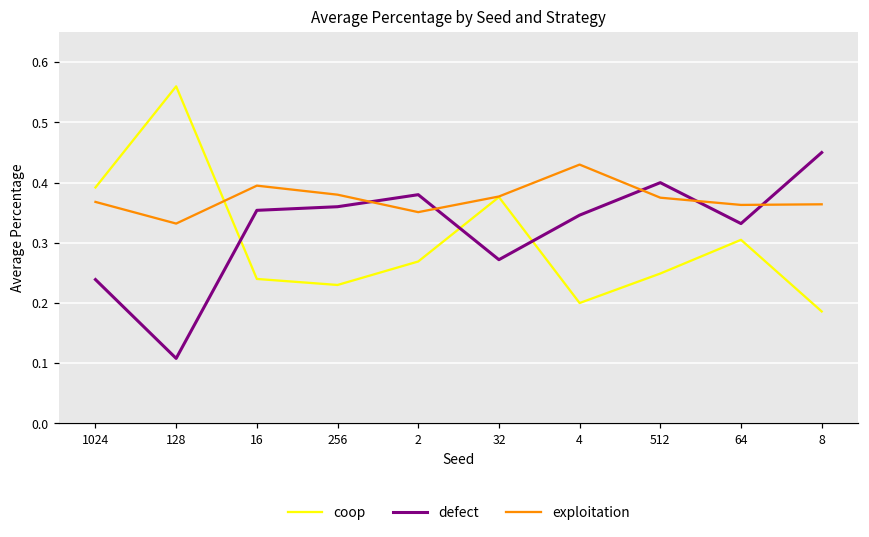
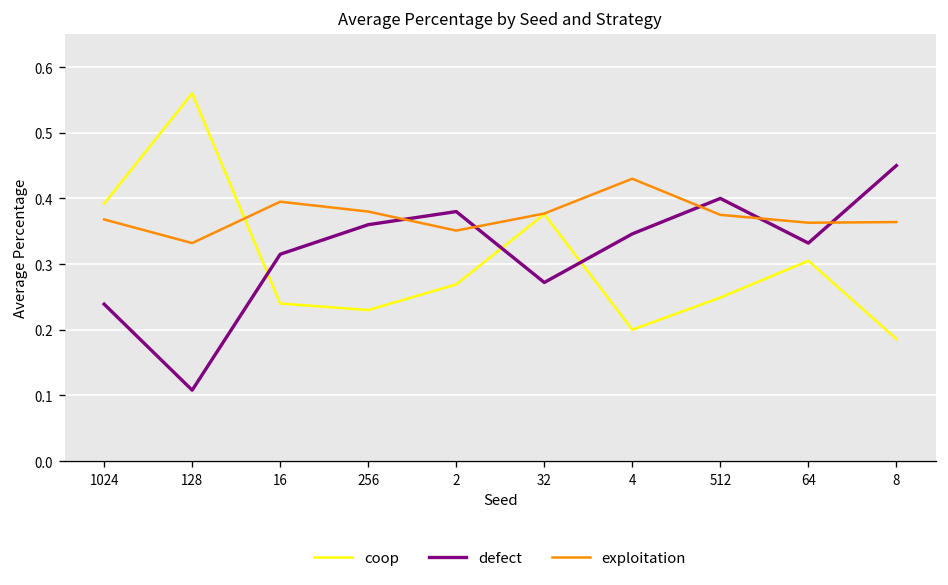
  {
    "coop": {
      "1024": 0.39,
      "128": 0.56,
      "16": 0.24,
      "256": 0.23,
      "2": 0.27,
      "4": 0.20,
      "512": 0.25,
      "64": 0.31,
      "8": 0.19
    },
    "defect": {
      "1024": 0.24,
      "128": 0.11,
-     "16": 0.35,
+     "16": 0.32,
      "256": 0.36,
      "2": 0.38,
      "32": 0.27,
      "4": 0.35,
      "512": 0.40,
      "64": 0.33,
      "8": 0.45
    },
    "exploitation": {
      "1024": 0.37,
      "128": 0.33,
      "16": 0.40,
      "256": 0.38,
      "2": 0.35,
      "4": 0.43,
      "512": 0.38,
      "64": 0.36,
      "8": 0.36
    }
  }
